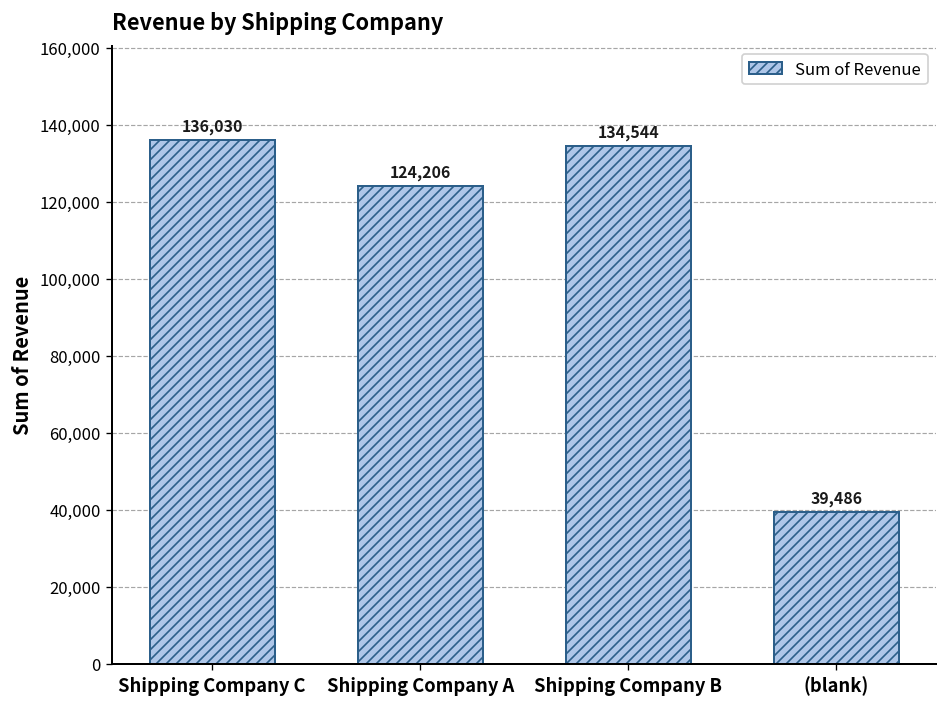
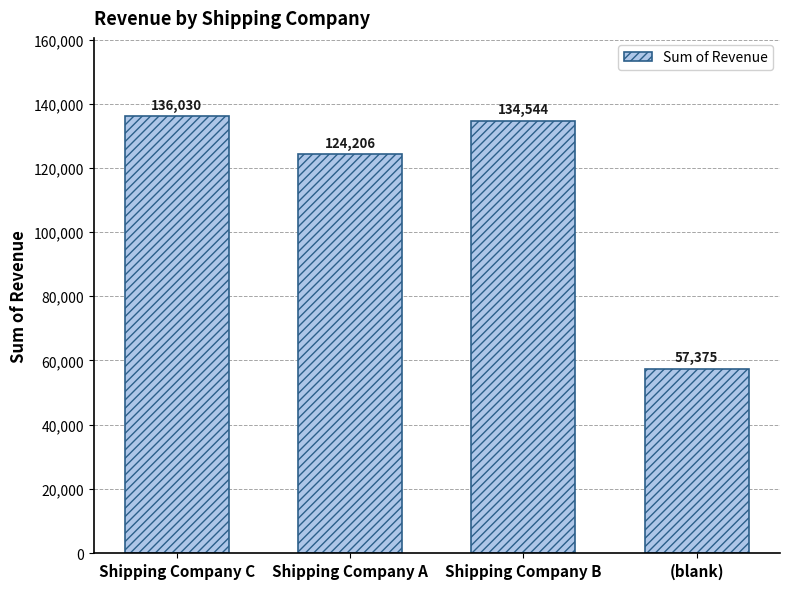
  {
    "Shipping Company C": "136,030",
    "Shipping Company A": "124,206",
    "Shipping Company B": "134,544",
-   "(blank)": "39,486"
+   "(blank)": "57,375"
  }
